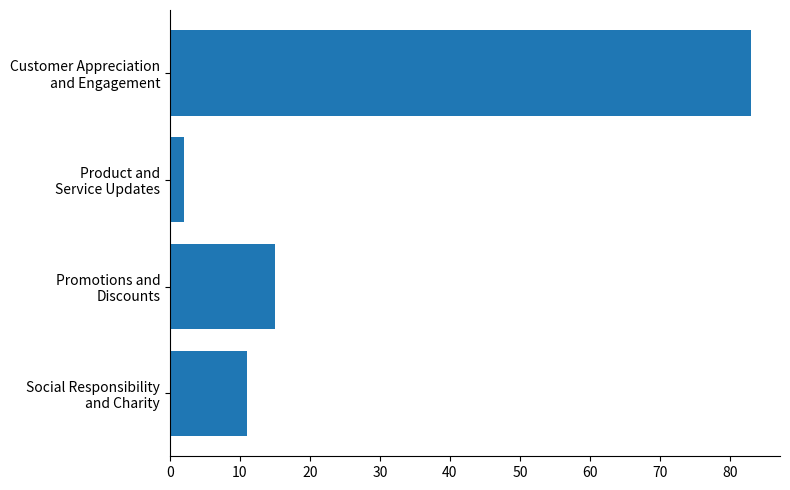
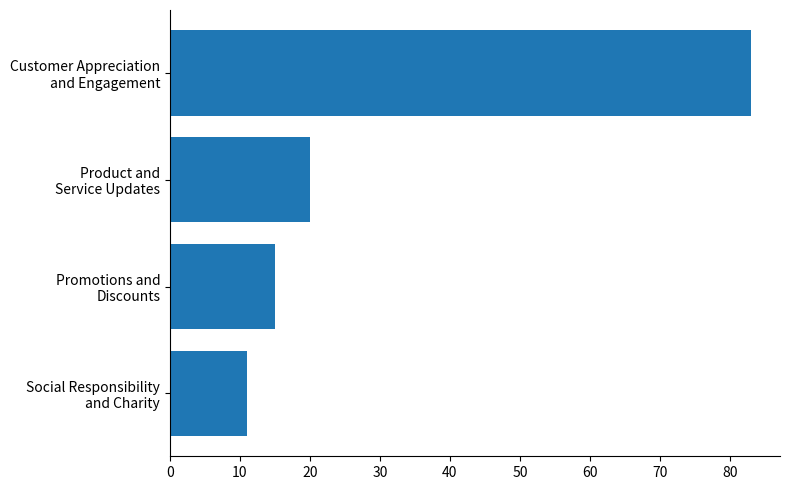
  {
    "Customer Appreciation and Engagement": 83,
-   "Product and Service Updates": 2,
+   "Product and Service Updates": 20,
    "Promotions and Discounts": 15,
    "Social Responsibility and Charity": 11
  }
